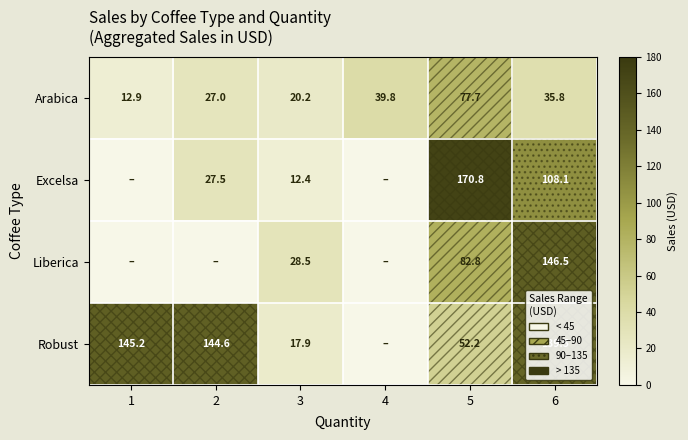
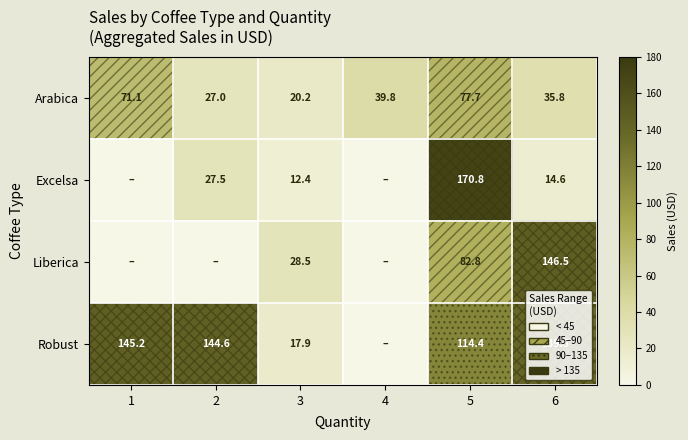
  {
    "Arabica": {
-     "1": 12.9,
+     "1": 71.1,
      "2": 27.0,
      "3": 20.2,
      "4": 39.8,
      "5": 77.7,
      "6": 35.8
    },
    "Excelsa": {
      "2": 27.5,
      "3": 12.4,
      "5": 170.8,
-     "6": 108.1
+     "6": 14.6
    },
    "Liberica": {
      "3": 28.5,
      "5": 82.8,
      "6": 146.5
    },
    "Robust": {
      "1": 145.2,
      "2": 144.6,
      "3": 17.9,
-     "5": 52.2
+     "5": 114.4
    }
  }
